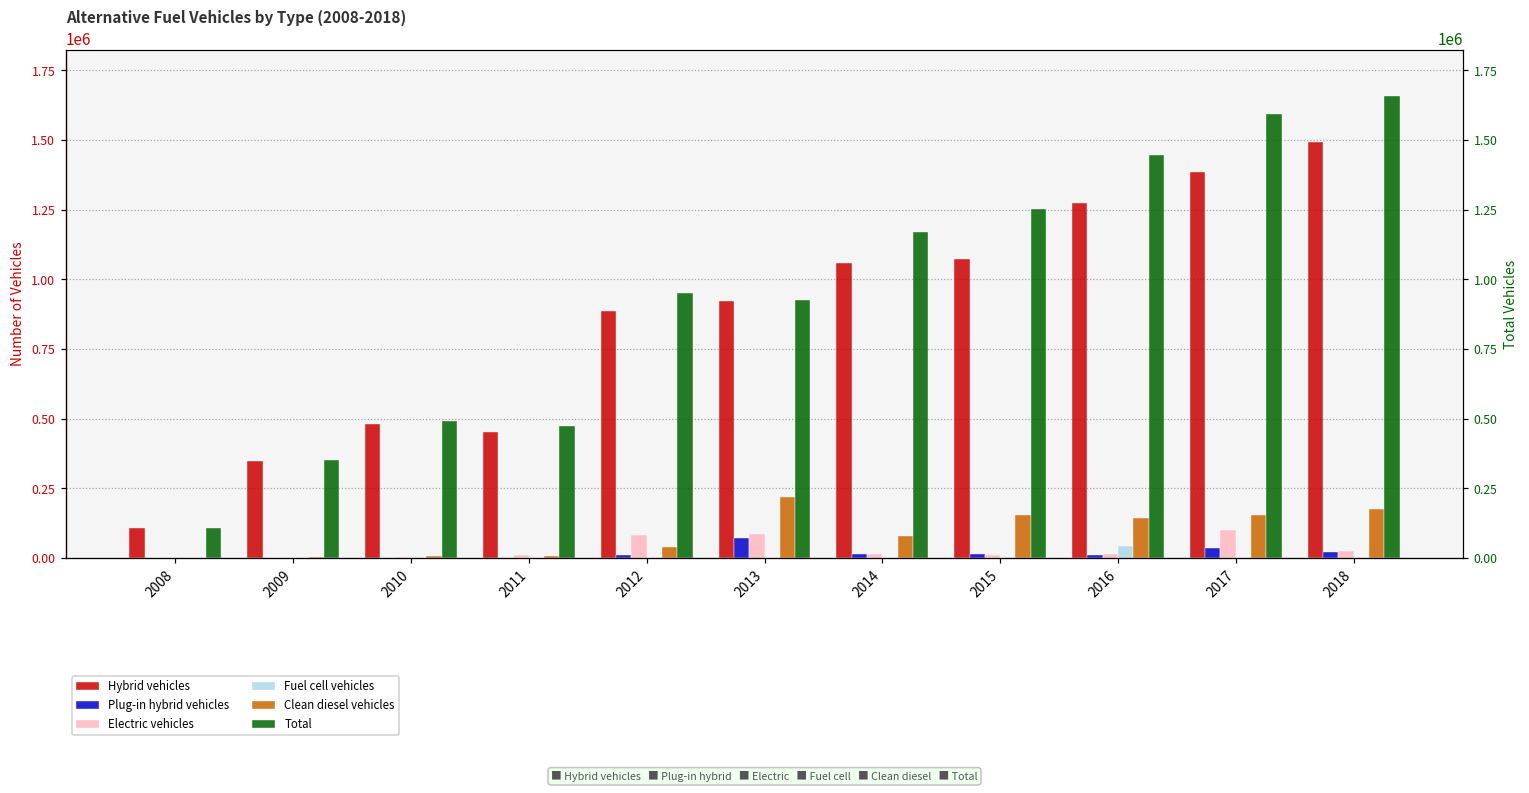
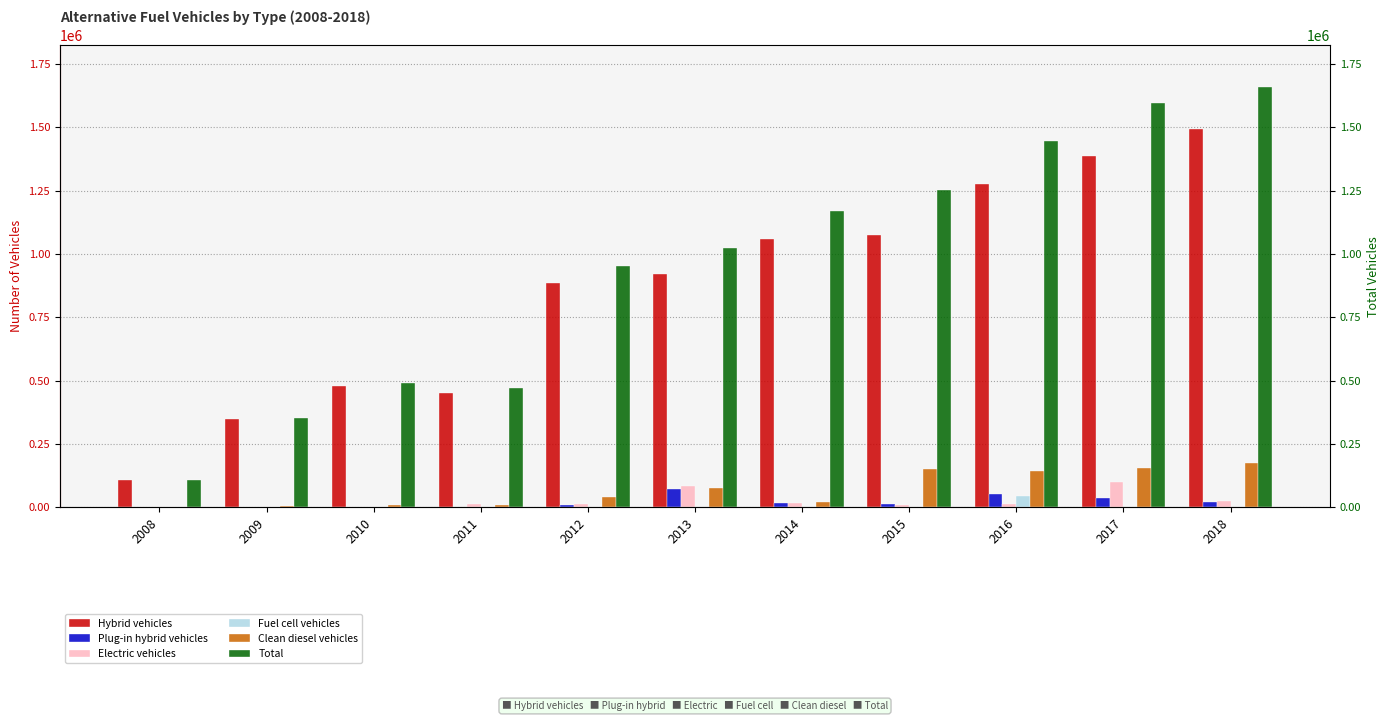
  {
    "Hybrid vehicles": {
      "2008": 110000,
      "2009": 350000,
      "2010": 480000,
      "2011": 450000,
      "2012": 890000,
      "2013": 920000,
      "2014": 1060000,
      "2015": 1070000,
      "2016": 1280000,
      "2017": 1390000,
      "2018": 1490000
    },
    "Plug-in hybrid vehicles": {
      "2008": 0,
      "2009": 0,
      "2010": 0,
      "2012": 10000,
      "2013": 70000,
      "2014": 20000,
      "2015": 10000,
-     "2016": 10000,
+     "2016": 50000,
      "2017": 40000,
      "2018": 20000
    },
    "Electric vehicles": {
      "2008": 0,
      "2011": 10000,
-     "2012": 80000,
+     "2012": 10000,
      "2013": 90000,
      "2014": 20000,
      "2015": 10000,
      "2016": 20000,
      "2017": 100000,
      "2018": 30000
    },
    "Fuel cell vehicles": {
      "2008": 0,
      "2009": 0,
      "2010": 0,
      "2011": 0,
      "2012": 0,
      "2013": 0,
      "2016": 40000
    },
    "Clean diesel vehicles": {
      "2008": 0,
      "2012": 40000,
-     "2013": 220000,
-     "2014": 80000,
+     "2013": 80000,
+     "2014": 20000,
      "2015": 150000,
      "2016": 140000,
      "2017": 150000,
      "2018": 180000
    },
    "Total": {
      "2008": 110000,
      "2009": 350000,
      "2010": 490000,
      "2011": 470000,
      "2012": 950000,
-     "2013": 930000,
+     "2013": 1030000,
      "2014": 1170000,
      "2015": 1250000,
      "2016": 1440000,
      "2017": 1600000,
      "2018": 1660000
    }
  }
